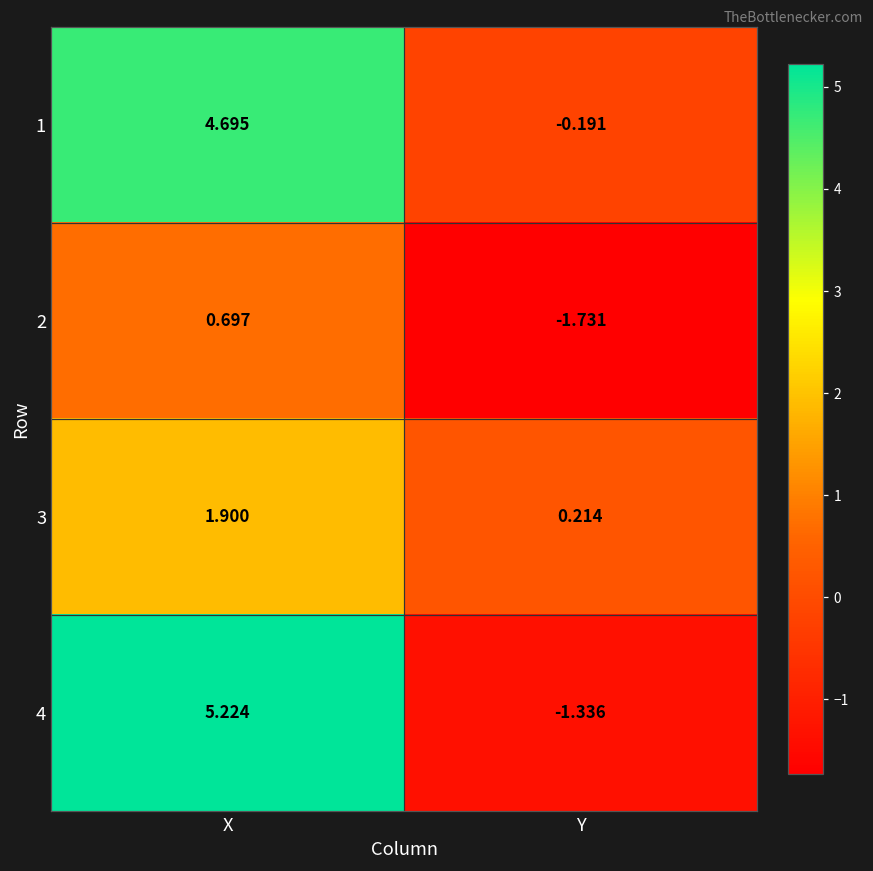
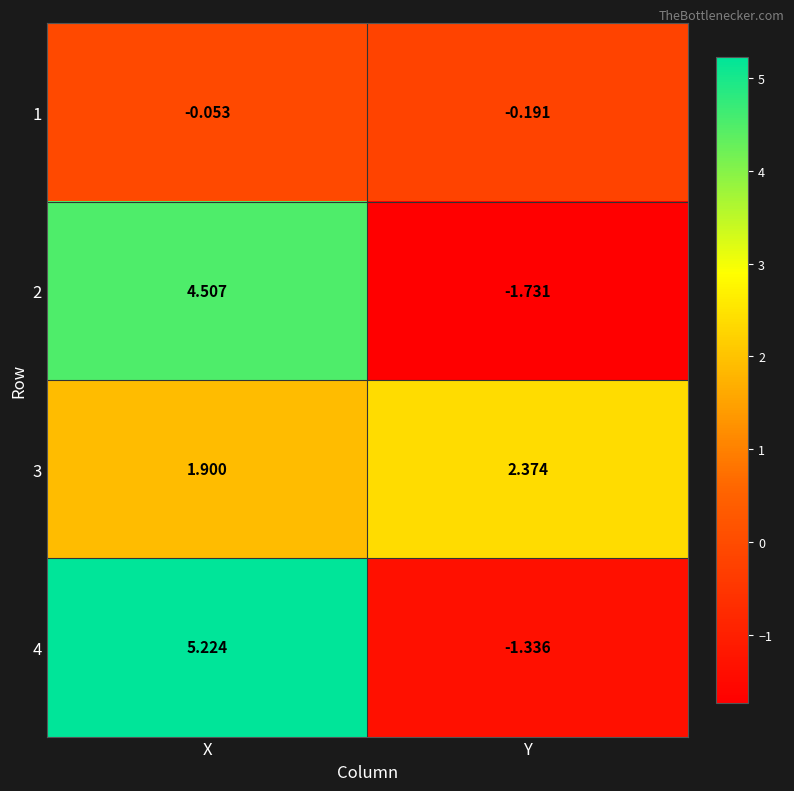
  {
    "1": {
-     "X": 4.695,
+     "X": -0.053,
      "Y": -0.191
    },
    "2": {
-     "X": 0.697,
+     "X": 4.507,
      "Y": -1.731
    },
    "3": {
      "X": 1.900,
-     "Y": 0.214
+     "Y": 2.374
    },
    "4": {
      "X": 5.224,
      "Y": -1.336
    }
  }
